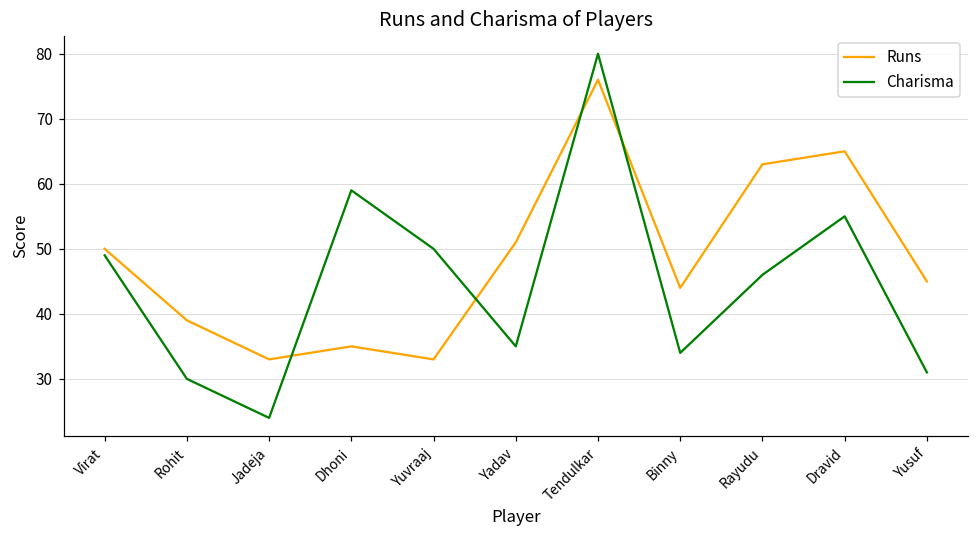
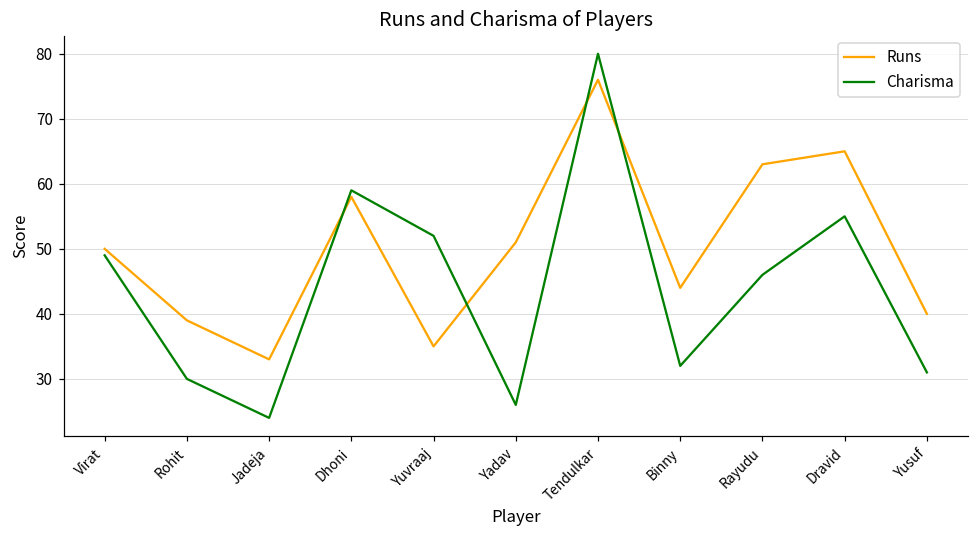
  {
    "Runs": {
      "Virat": 50,
      "Rohit": 39,
      "Jadeja": 33,
-     "Dhoni": 35,
-     "Yuvraaj": 33,
+     "Dhoni": 58,
+     "Yuvraaj": 35,
      "Yadav": 51,
      "Tendulkar": 76,
      "Binny": 44,
      "Rayudu": 63,
      "Dravid": 65,
-     "Yusuf": 45
+     "Yusuf": 40
    },
    "Charisma": {
      "Virat": 49,
      "Rohit": 30,
      "Jadeja": 24,
      "Dhoni": 59,
-     "Yuvraaj": 50,
-     "Yadav": 35,
+     "Yuvraaj": 52,
+     "Yadav": 26,
      "Tendulkar": 80,
-     "Binny": 34,
+     "Binny": 32,
      "Rayudu": 46,
      "Dravid": 55,
      "Yusuf": 31
    }
  }
